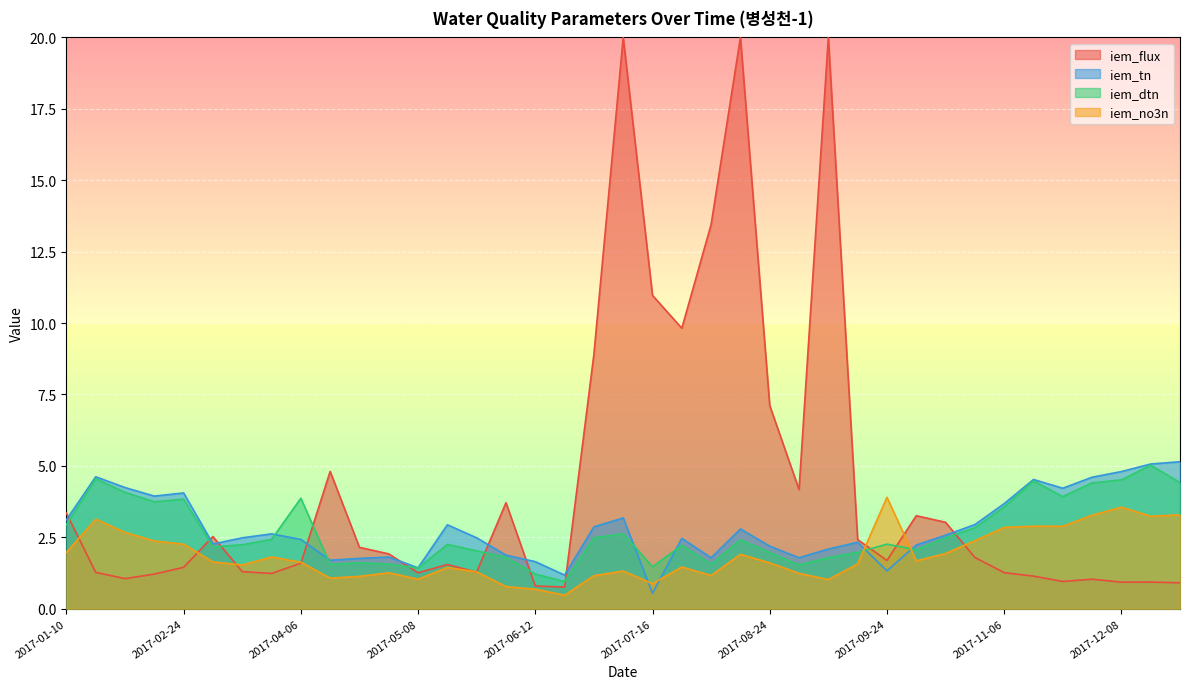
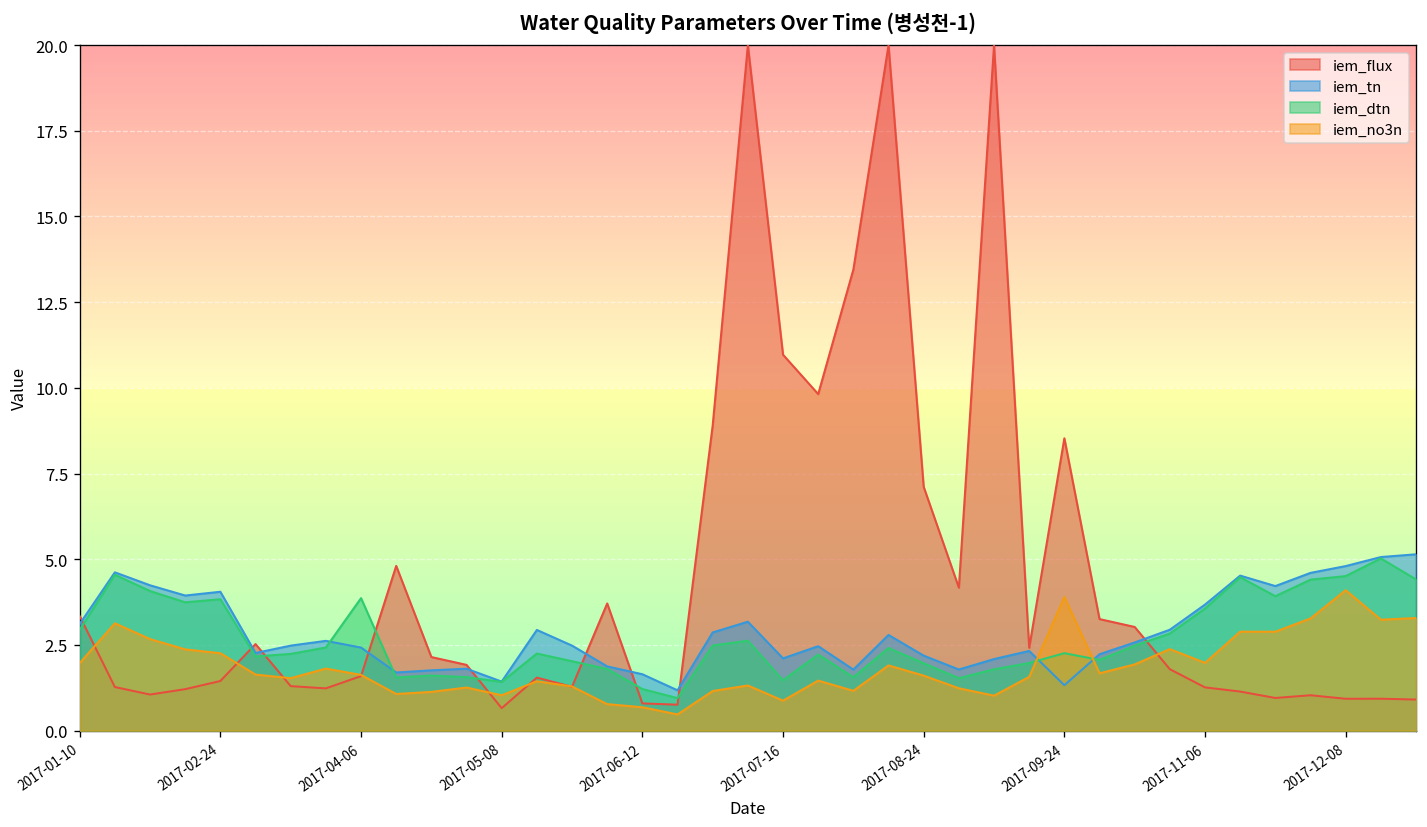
  {
    "iem_flux": {
      "2017-01-10": 3.3,
      "2017-02-24": 1.4,
-     "2017-05-08": 1.3,
+     "2017-05-08": 0.7,
      "2017-06-12": 0.8,
      "2017-07-16": 11.0,
      "2017-08-24": 7.1,
-     "2017-09-24": 1.7,
+     "2017-09-24": 8.5,
      "2017-11-06": 1.3,
      "2017-12-08": 0.9
    },
    "iem_tn": {
      "2017-01-10": 3.1,
      "2017-02-24": 4.1,
      "2017-04-06": 2.4,
      "2017-06-12": 1.6,
-     "2017-07-16": 0.5,
+     "2017-07-16": 2.1,
      "2017-08-24": 2.2,
      "2017-09-24": 1.3,
      "2017-11-06": 3.7,
      "2017-12-08": 4.8
    },
    "iem_dtn": {
      "2017-01-10": 2.9,
      "2017-02-24": 3.8,
      "2017-04-06": 3.9,
      "2017-06-12": 1.2,
      "2017-07-16": 1.5,
      "2017-08-24": 2.0,
      "2017-09-24": 2.3,
      "2017-11-06": 3.6,
      "2017-12-08": 4.5
    },
    "iem_no3n": {
      "2017-01-10": 2.0,
      "2017-02-24": 2.3,
      "2017-05-08": 1.0,
      "2017-06-12": 0.7,
      "2017-07-16": 0.9,
      "2017-08-24": 1.6,
      "2017-09-24": 3.9,
-     "2017-11-06": 2.8,
-     "2017-12-08": 3.6
+     "2017-11-06": 2.0,
+     "2017-12-08": 4.1
    }
  }
